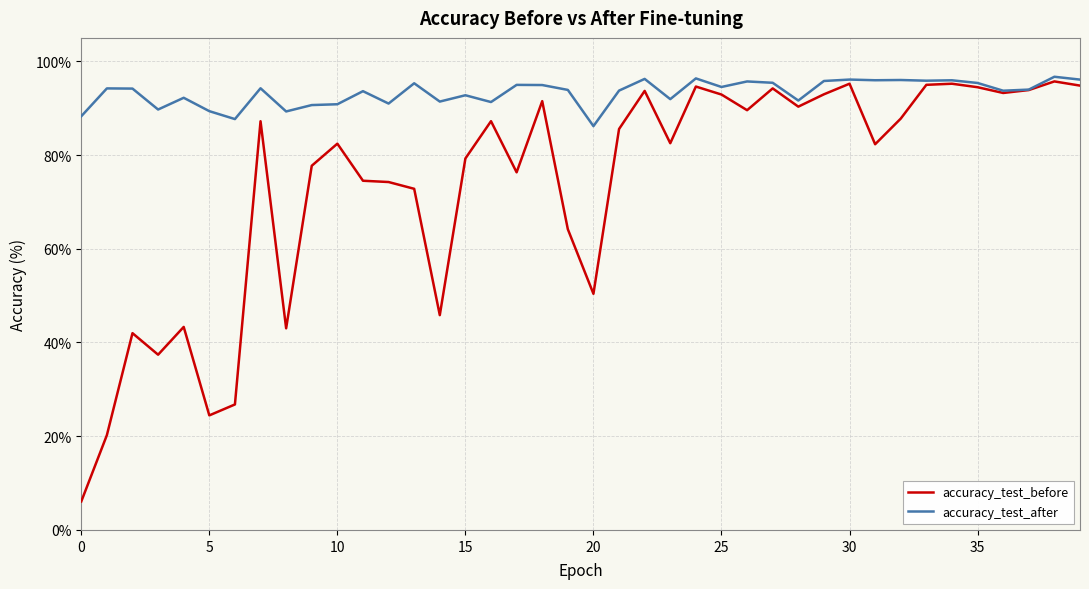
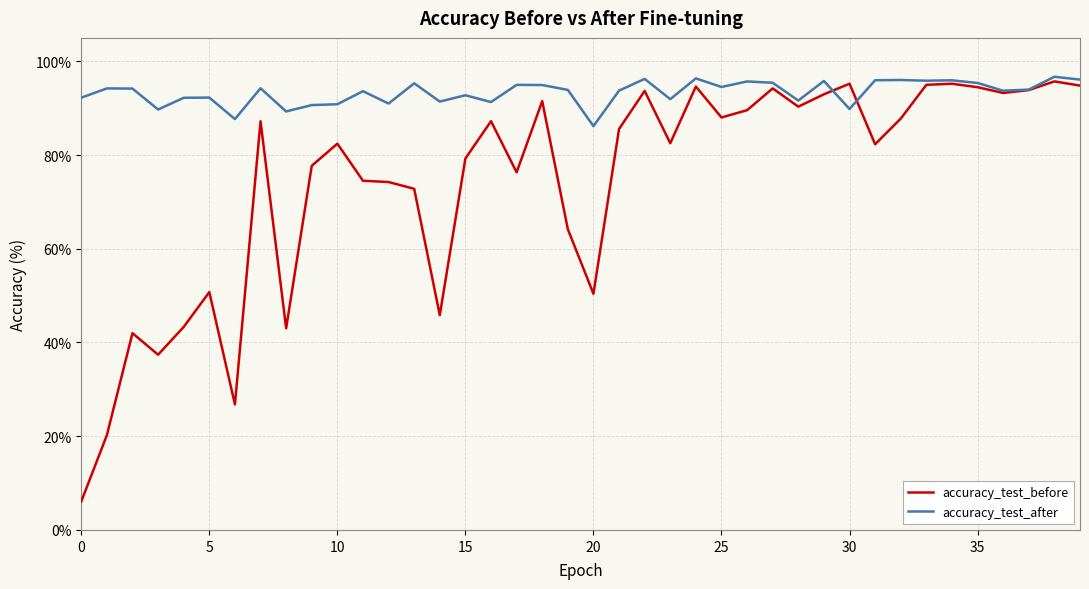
  {
    "accuracy_test_before": {
      "0": "6%",
-     "5": "24%",
+     "5": "51%",
      "10": "82%",
      "15": "79%",
      "20": "50%",
-     "25": "93%",
+     "25": "88%",
      "30": "95%",
      "35": "94%"
    },
    "accuracy_test_after": {
-     "0": "88%",
-     "5": "89%",
+     "0": "92%",
+     "5": "92%",
      "10": "91%",
      "15": "93%",
      "20": "86%",
      "25": "95%",
-     "30": "96%",
+     "30": "90%",
      "35": "95%"
    }
  }
